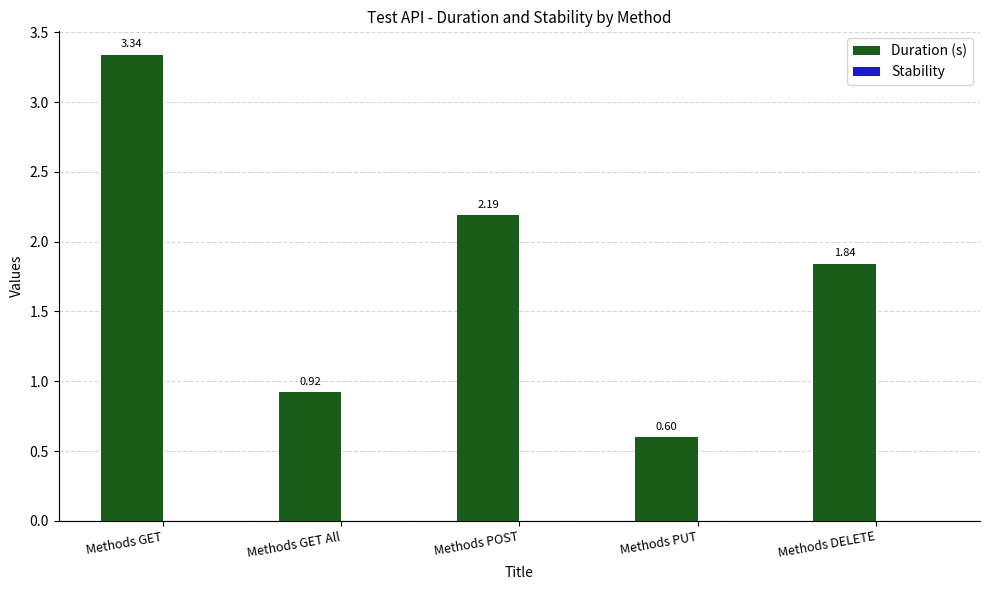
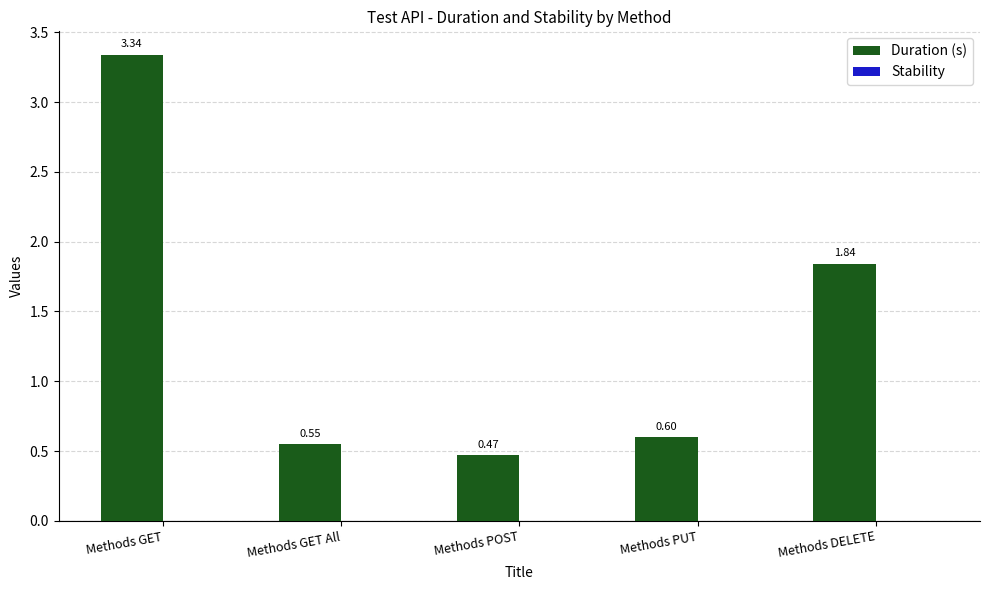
  {
    "Duration (s)": {
      "Methods GET": 3.34,
-     "Methods GET All": 0.92,
-     "Methods POST": 2.19,
+     "Methods GET All": 0.55,
+     "Methods POST": 0.47,
      "Methods PUT": 0.60,
      "Methods DELETE": 1.84
    },
    "Stability": {
      "Methods GET": 0.00,
      "Methods GET All": 0.00,
      "Methods POST": 0.00,
      "Methods PUT": 0.00,
      "Methods DELETE": 0.00
    }
  }
